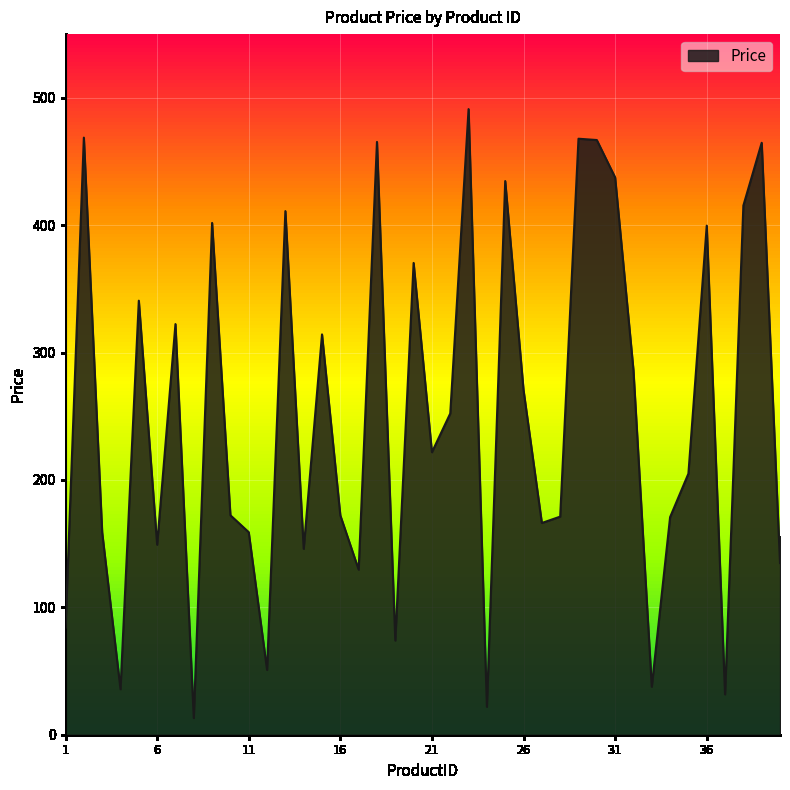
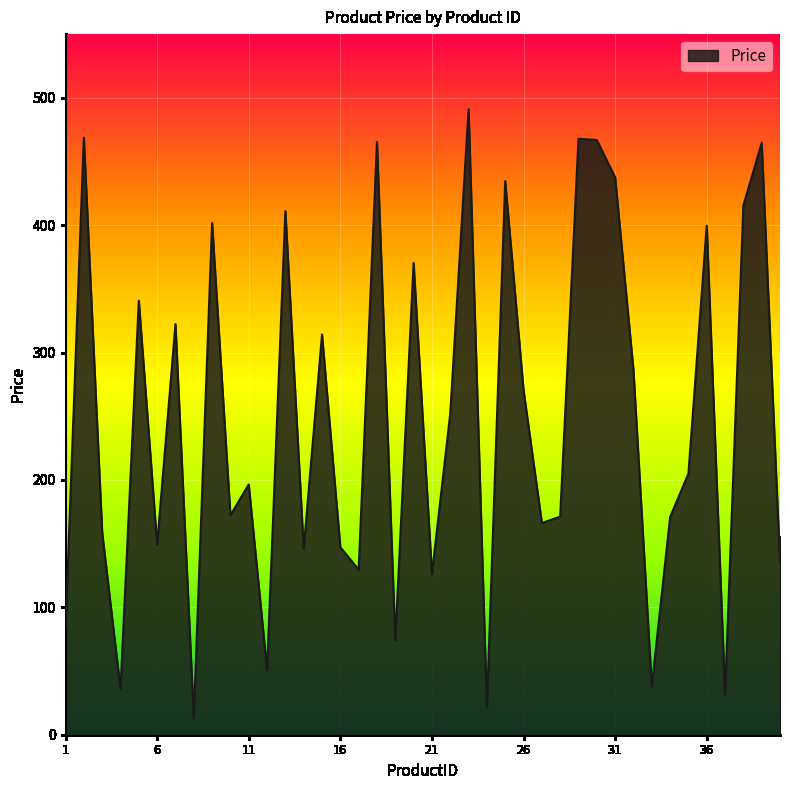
  {
    "1": 84,
    "6": 149,
-   "11": 159,
-   "16": 172,
-   "21": 222,
+   "11": 197,
+   "16": 147,
+   "21": 126,
    "26": 271,
    "31": 437,
    "36": 400
  }
